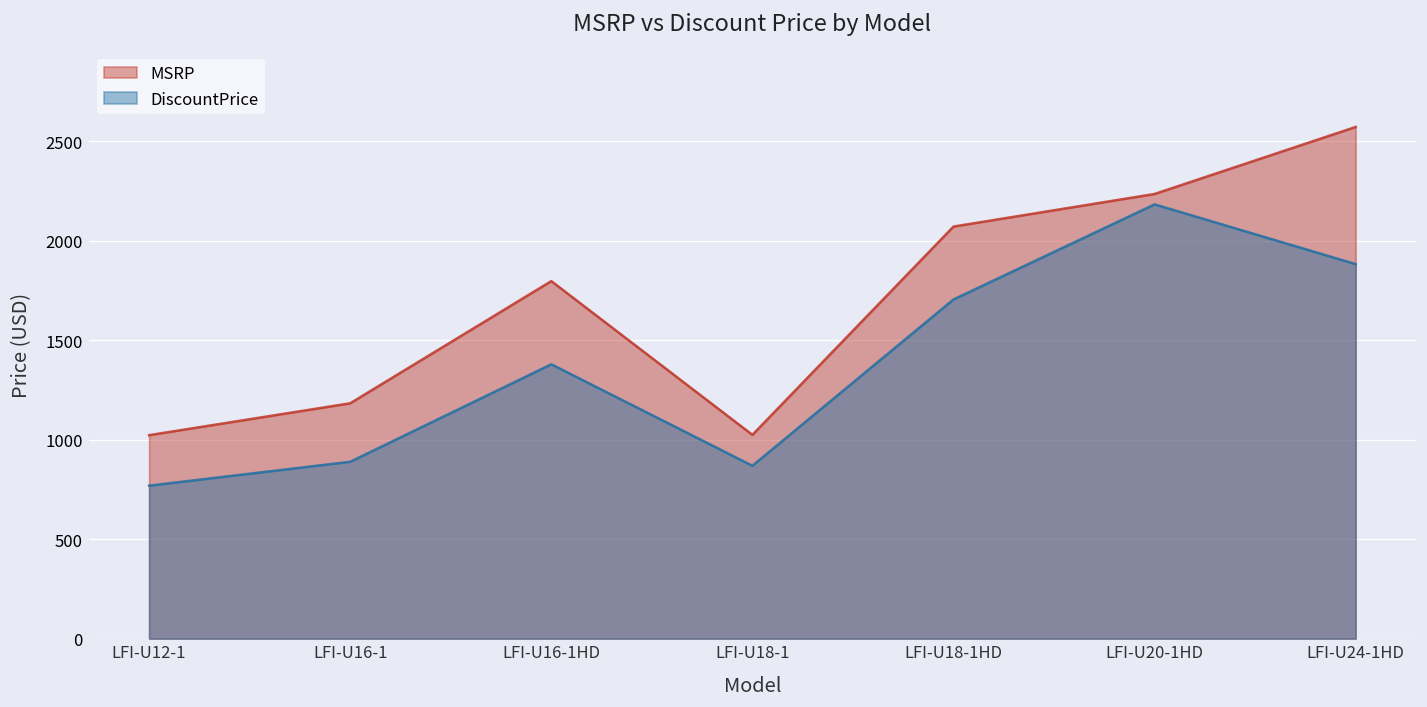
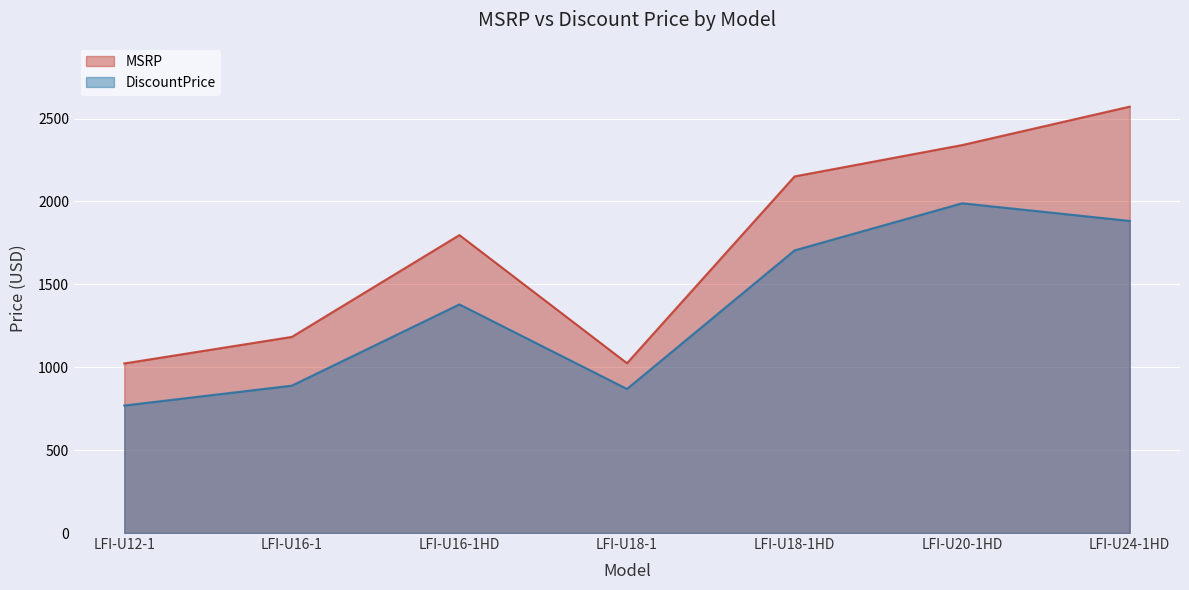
  {
    "MSRP": {
      "LFI-U12-1": 1020,
      "LFI-U16-1": 1180,
      "LFI-U16-1HD": 1800,
      "LFI-U18-1": 1020,
-     "LFI-U18-1HD": 2070,
-     "LFI-U20-1HD": 2240,
+     "LFI-U18-1HD": 2150,
+     "LFI-U20-1HD": 2340,
      "LFI-U24-1HD": 2570
    },
    "DiscountPrice": {
      "LFI-U12-1": 770,
      "LFI-U16-1": 890,
      "LFI-U16-1HD": 1380,
      "LFI-U18-1": 870,
      "LFI-U18-1HD": 1700,
-     "LFI-U20-1HD": 2180,
+     "LFI-U20-1HD": 1990,
      "LFI-U24-1HD": 1880
    }
  }
